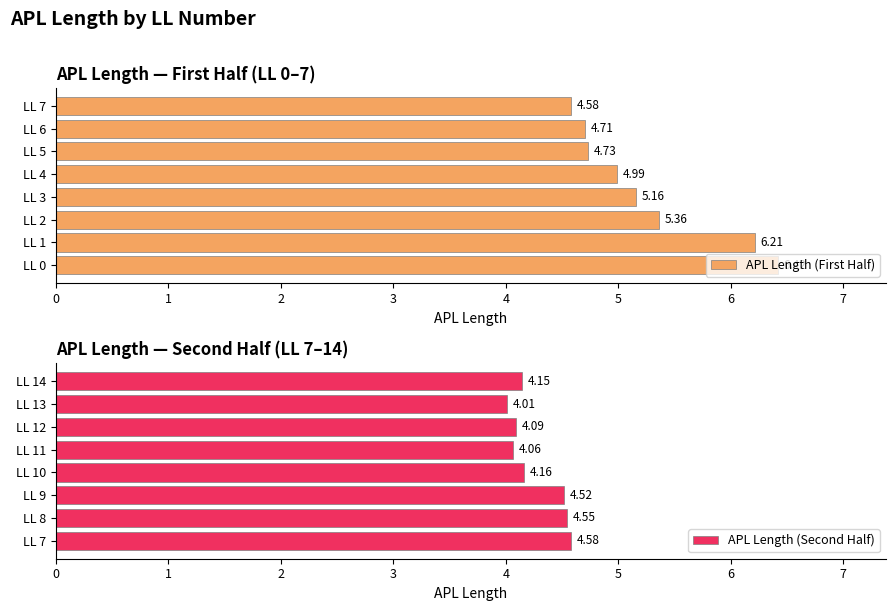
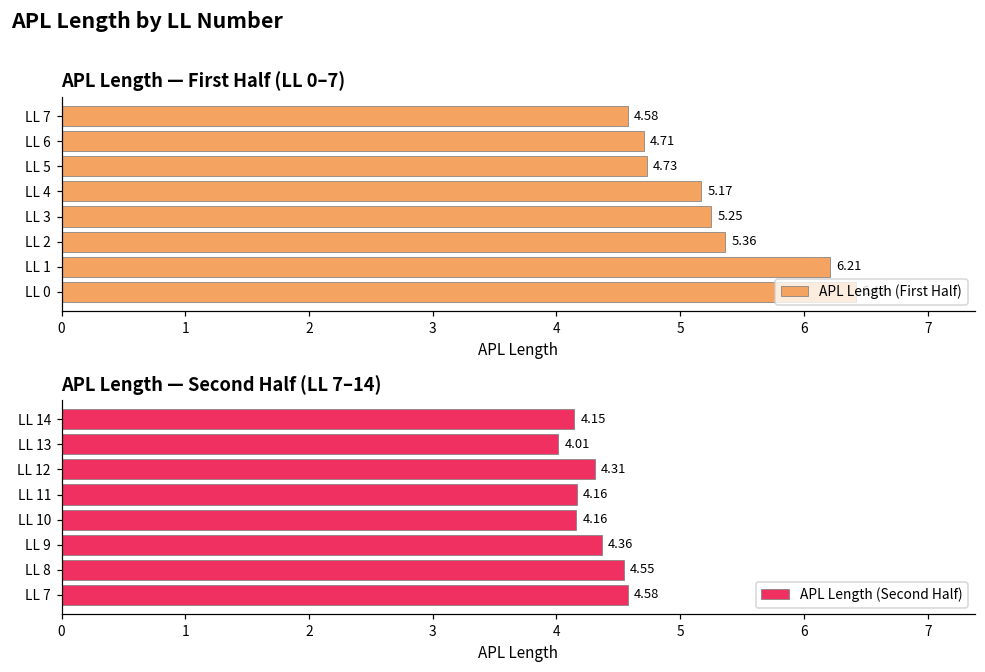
  {
    "APL Length — First Half (LL 0–7)": {
      "LL 7": 4.58,
      "LL 6": 4.71,
      "LL 5": 4.73,
-     "LL 4": 4.99,
-     "LL 3": 5.16,
+     "LL 4": 5.17,
+     "LL 3": 5.25,
      "LL 2": 5.36,
      "LL 1": 6.21
    },
    "APL Length — Second Half (LL 7–14)": {
      "LL 14": 4.15,
      "LL 13": 4.01,
-     "LL 12": 4.09,
-     "LL 11": 4.06,
+     "LL 12": 4.31,
+     "LL 11": 4.16,
      "LL 10": 4.16,
-     "LL 9": 4.52,
+     "LL 9": 4.36,
      "LL 8": 4.55,
      "LL 7": 4.58
    }
  }
